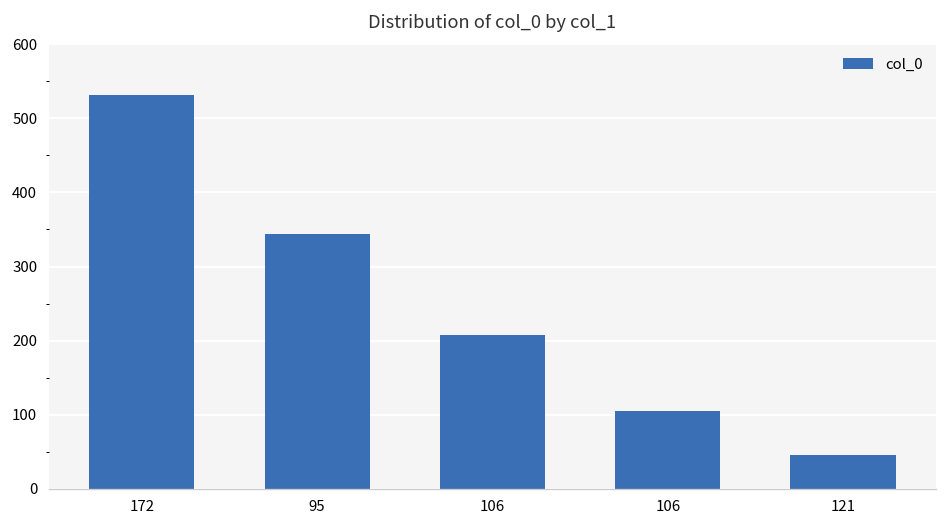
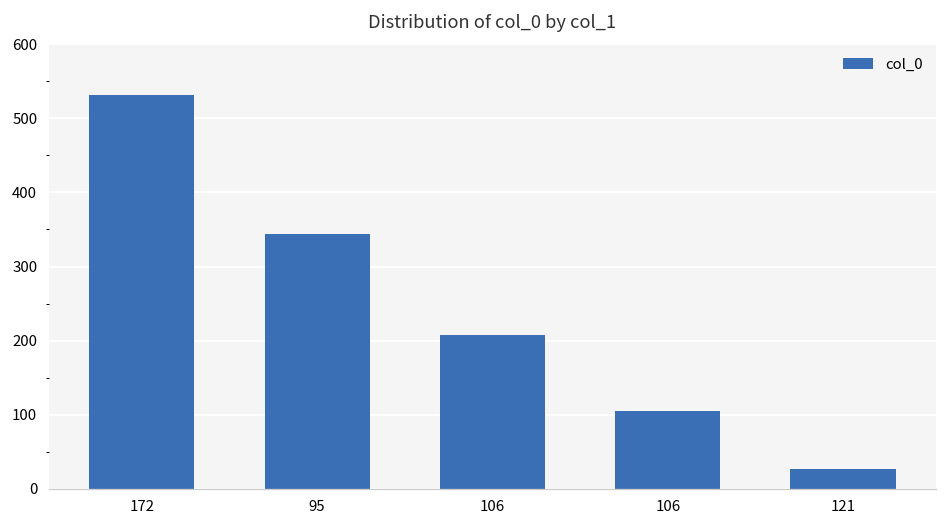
  {
    "172": 530,
    "95": 340,
-   "121": 50
+   "121": 30
  }
